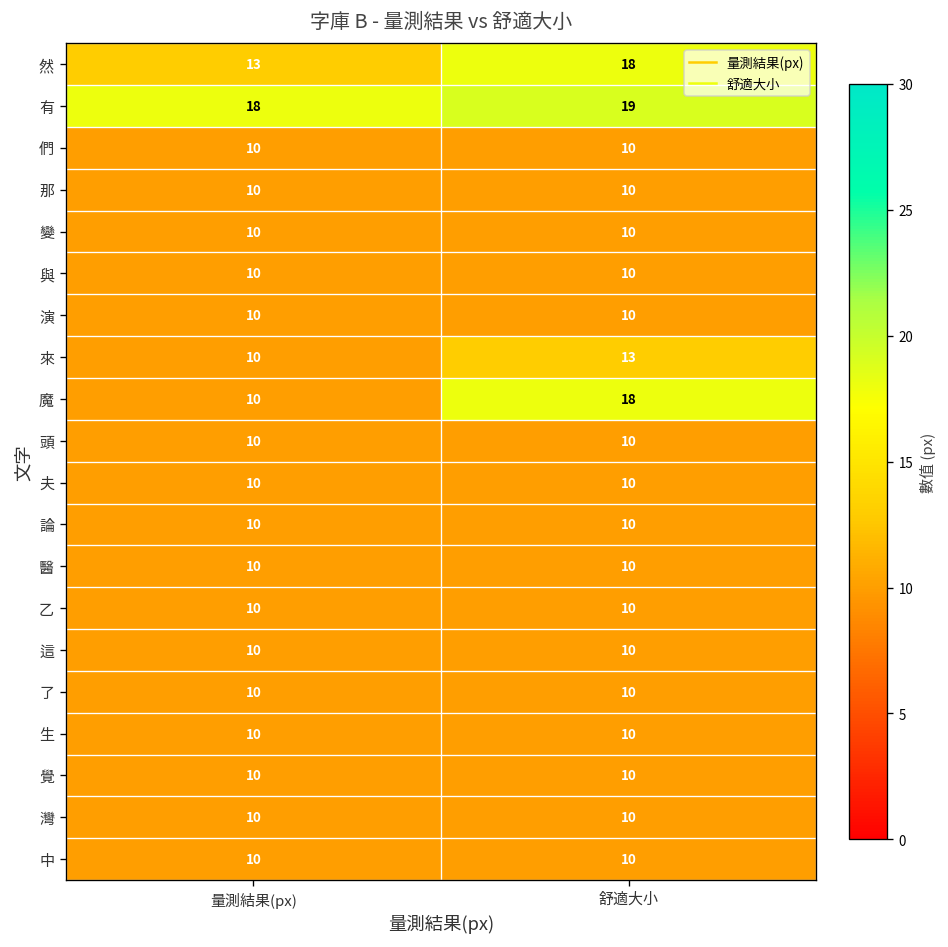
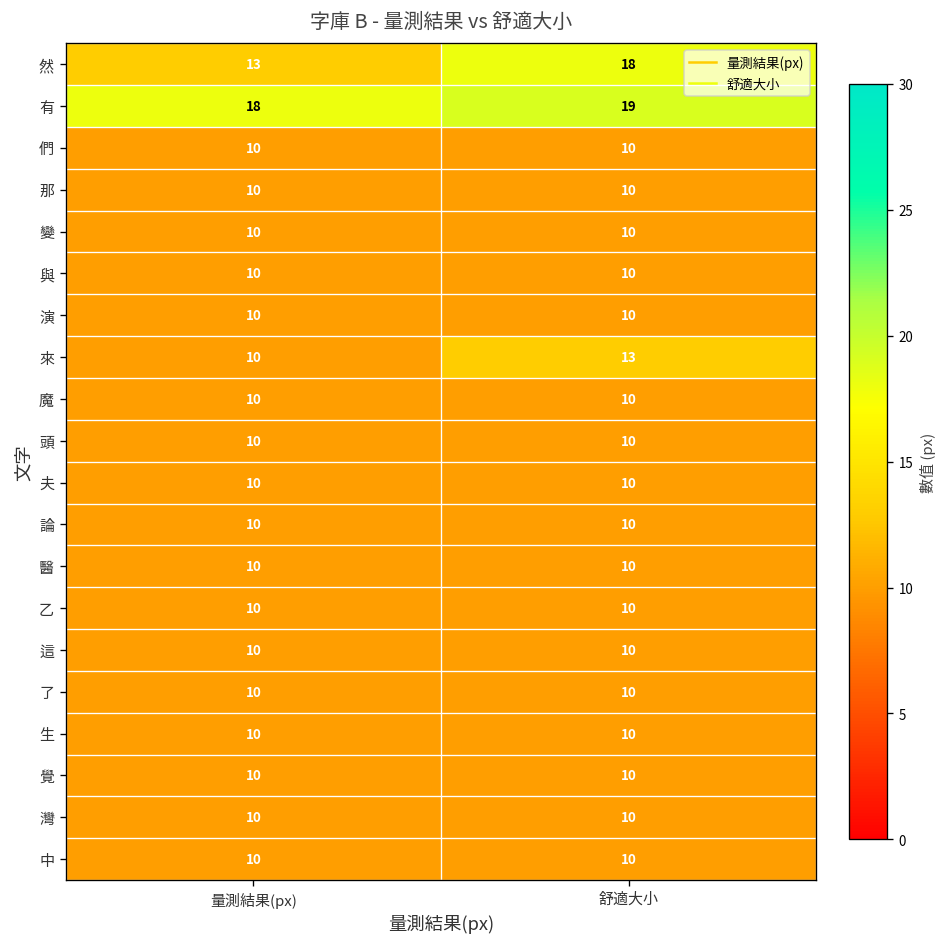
  {
    "然": {
      "量測結果(px)": 13,
      "舒適大小": 18
    },
    "有": {
      "量測結果(px)": 18,
      "舒適大小": 19
    },
    "們": {
      "量測結果(px)": 10,
      "舒適大小": 10
    },
    "那": {
      "量測結果(px)": 10,
      "舒適大小": 10
    },
    "變": {
      "量測結果(px)": 10,
      "舒適大小": 10
    },
    "與": {
      "量測結果(px)": 10,
      "舒適大小": 10
    },
    "演": {
      "量測結果(px)": 10,
      "舒適大小": 10
    },
    "來": {
      "量測結果(px)": 10,
      "舒適大小": 13
    },
    "魔": {
      "量測結果(px)": 10,
-     "舒適大小": 18
+     "舒適大小": 10
    },
    "頭": {
      "量測結果(px)": 10,
      "舒適大小": 10
    },
    "夫": {
      "量測結果(px)": 10,
      "舒適大小": 10
    },
    "論": {
      "量測結果(px)": 10,
      "舒適大小": 10
    },
    "醫": {
      "量測結果(px)": 10,
      "舒適大小": 10
    },
    "乙": {
      "量測結果(px)": 10,
      "舒適大小": 10
    },
    "這": {
      "量測結果(px)": 10,
      "舒適大小": 10
    },
    "了": {
      "量測結果(px)": 10,
      "舒適大小": 10
    },
    "生": {
      "量測結果(px)": 10,
      "舒適大小": 10
    },
    "覺": {
      "量測結果(px)": 10,
      "舒適大小": 10
    },
    "灣": {
      "量測結果(px)": 10,
      "舒適大小": 10
    },
    "中": {
      "量測結果(px)": 10,
      "舒適大小": 10
    }
  }
